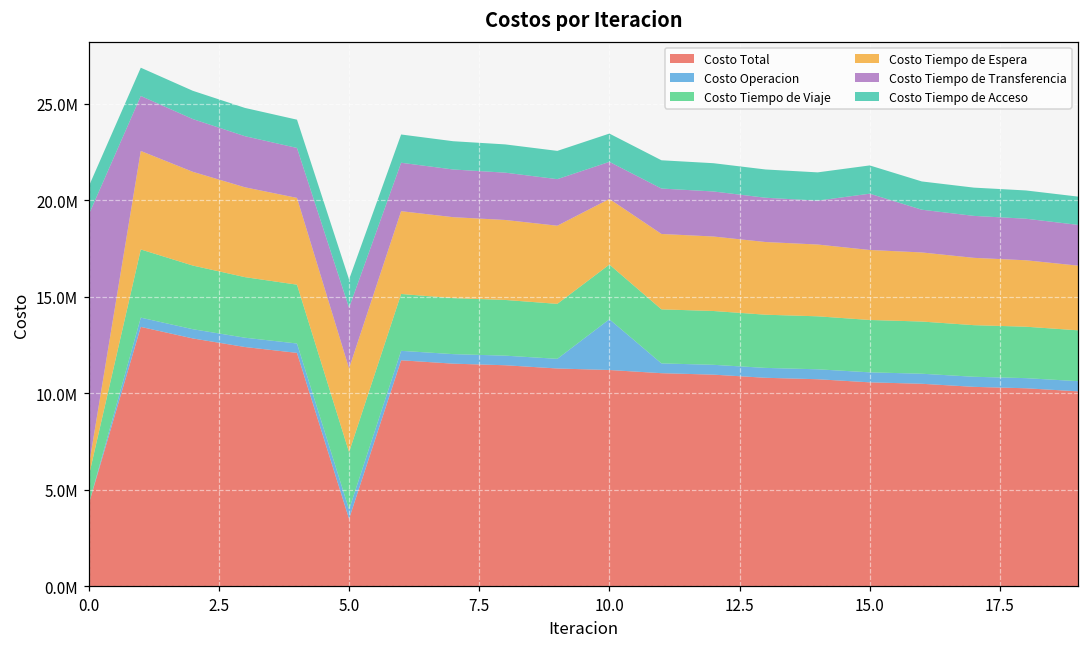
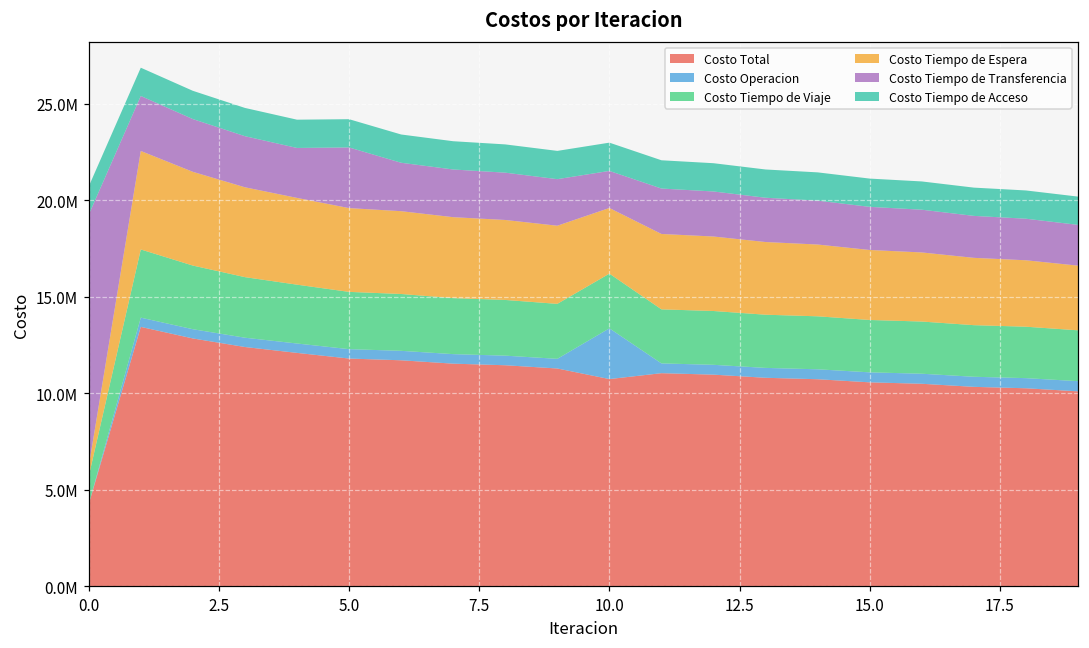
  {
    "Costo Total": {
-     "5.0": 3500000,
-     "10.0": 11200000,
+     "5.0": 11800000,
+     "10.0": 10700000,
      "15.0": 10600000
    },
    "Costo Operacion": {
      "5.0": 500000,
      "10.0": 2600000,
      "15.0": 500000
    },
    "Costo Tiempo de Espera": {
      "0.0": 500000,
      "5.0": 4300000,
      "10.0": 3400000,
      "15.0": 3600000
    },
    "Costo Tiempo de Transferencia": {
      "0.0": 13000000,
      "5.0": 3100000,
      "10.0": 1900000,
-     "15.0": 2900000
+     "15.0": 2200000
    }
  }
